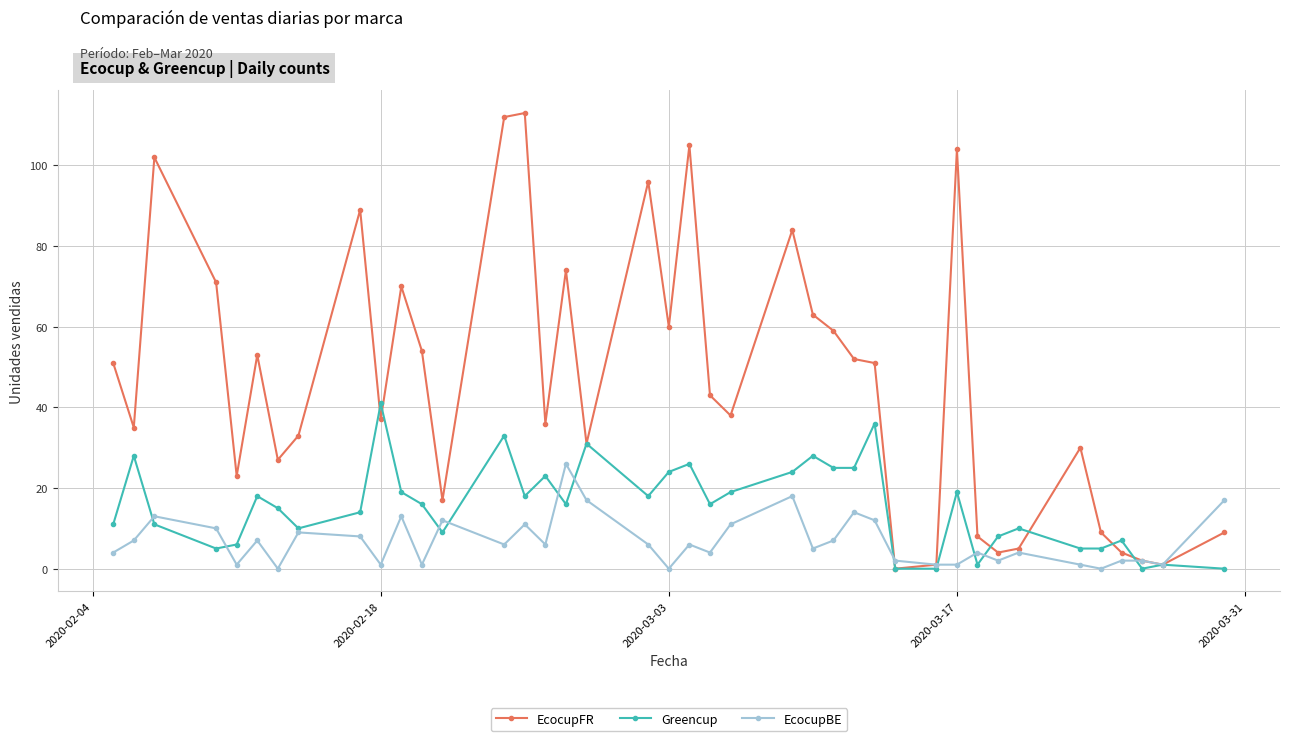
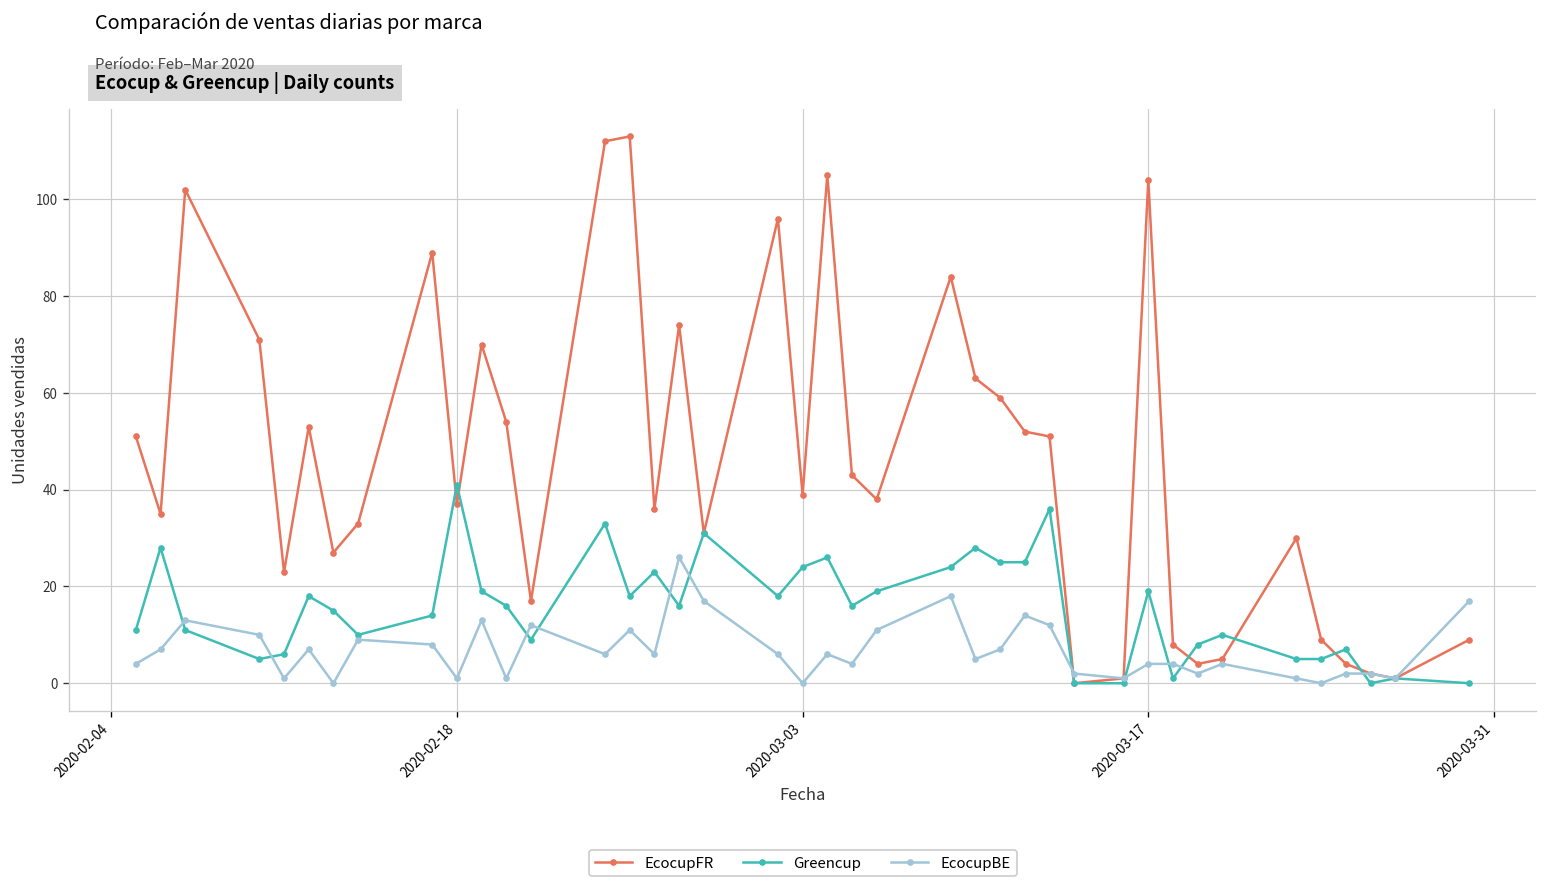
  {
    "EcocupFR": {
      "2020-02-18": 37,
-     "2020-03-03": 60,
+     "2020-03-03": 39,
      "2020-03-17": 104
    },
    "Greencup": {
      "2020-02-18": 41,
      "2020-03-03": 24,
      "2020-03-17": 19
    },
    "EcocupBE": {
      "2020-02-18": 1,
      "2020-03-03": 0,
-     "2020-03-17": 1
+     "2020-03-17": 4
    }
  }
